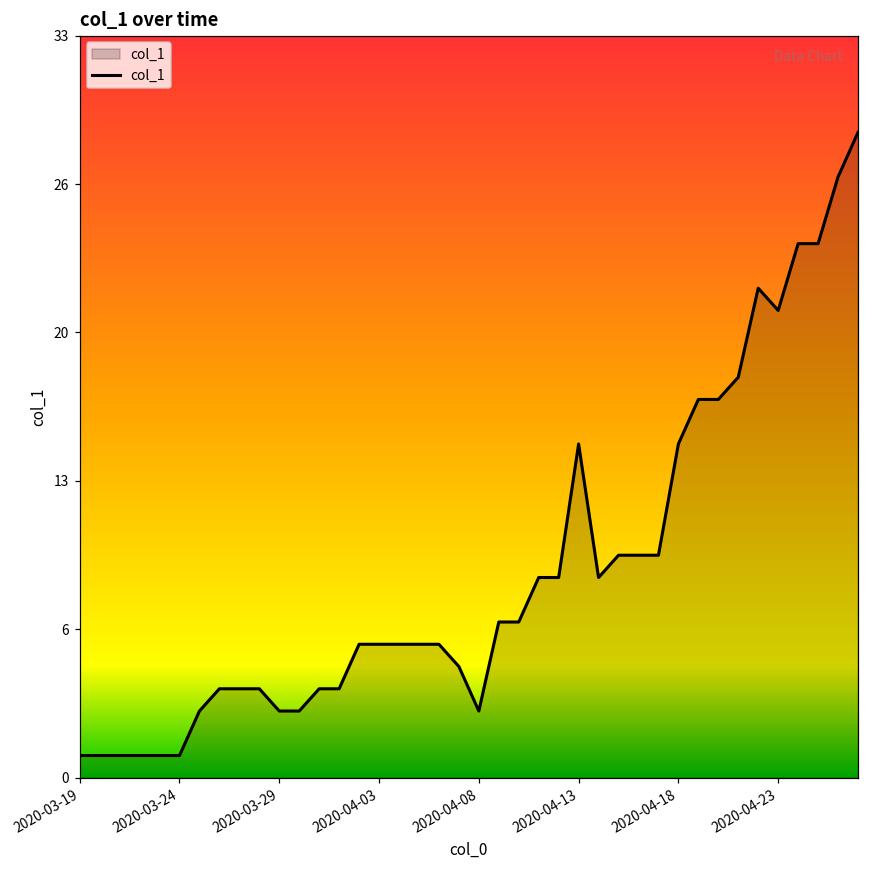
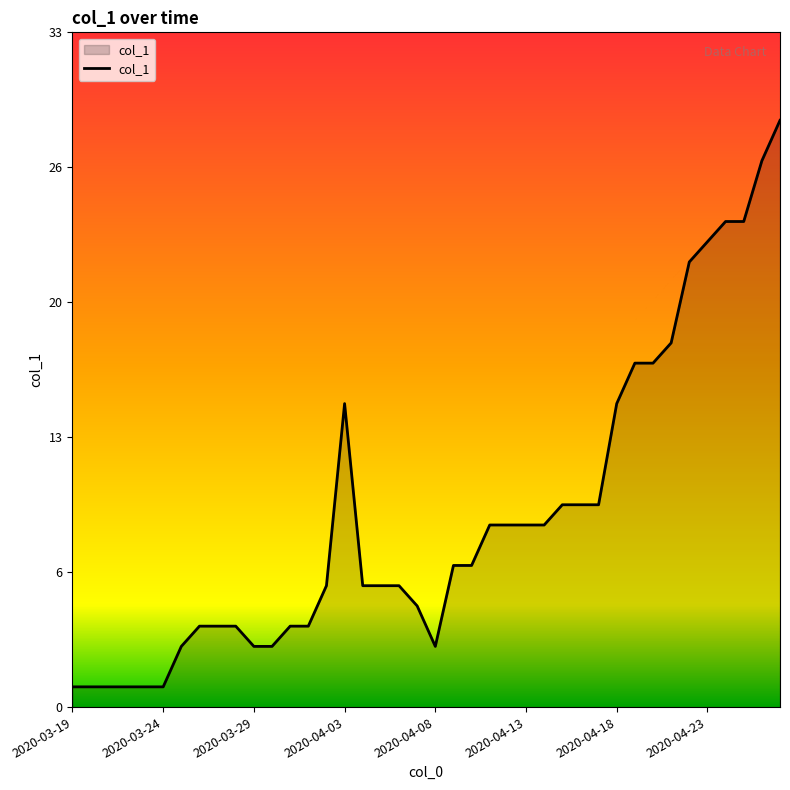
  {
    "2020-03-19": 1,
    "2020-03-24": 1,
    "2020-03-29": 3,
-   "2020-04-03": 6,
+   "2020-04-03": 15,
    "2020-04-08": 3,
-   "2020-04-13": 15,
+   "2020-04-13": 9,
    "2020-04-18": 15,
-   "2020-04-23": 21
+   "2020-04-23": 23
  }
